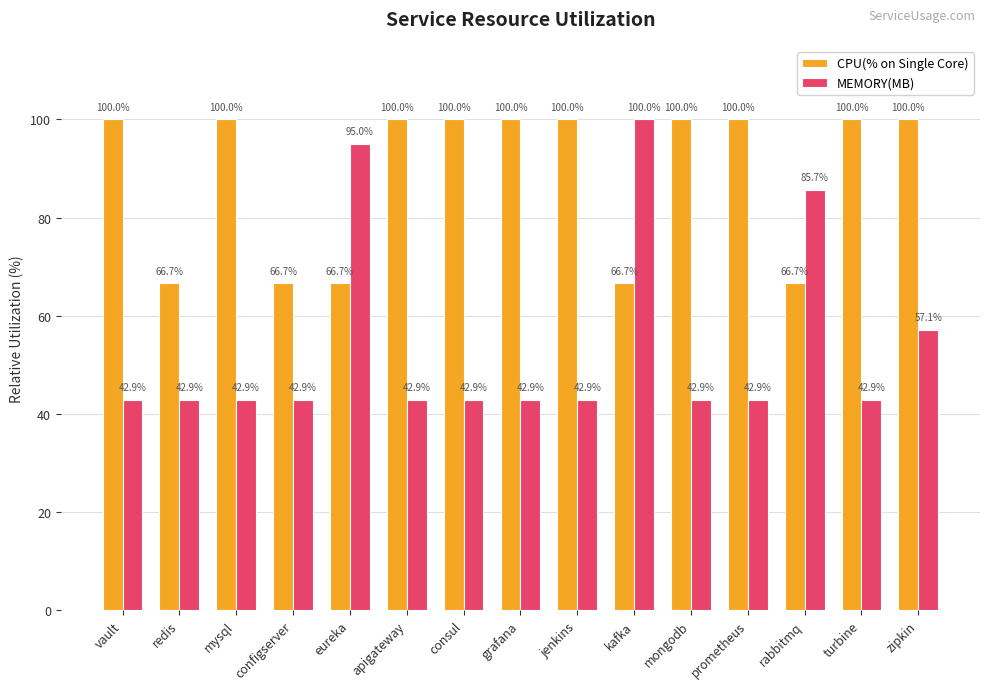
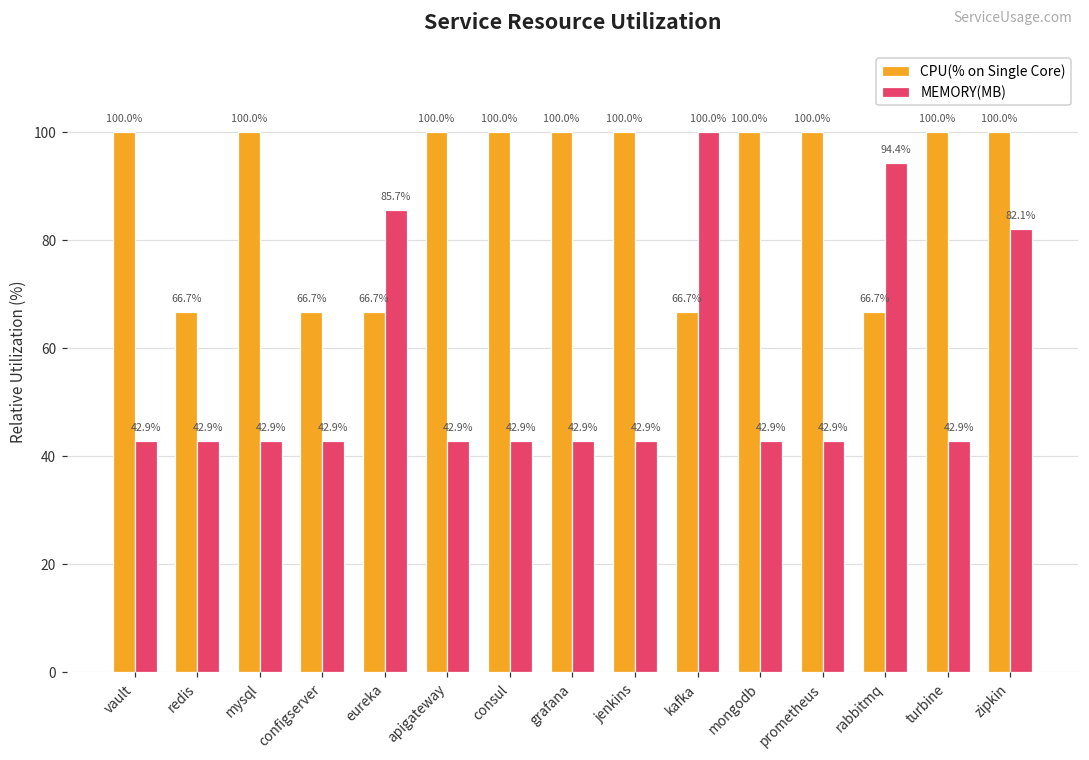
  {
    "CPU(% on Single Core)": {
      "vault": "100.0%",
      "redis": "66.7%",
      "mysql": "100.0%",
      "configserver": "66.7%",
      "eureka": "66.7%",
      "apigateway": "100.0%",
      "consul": "100.0%",
      "grafana": "100.0%",
      "jenkins": "100.0%",
      "kafka": "66.7%",
      "mongodb": "100.0%",
      "prometheus": "100.0%",
      "rabbitmq": "66.7%",
      "turbine": "100.0%",
      "zipkin": "100.0%"
    },
    "MEMORY(MB)": {
      "vault": "42.9%",
      "redis": "42.9%",
      "mysql": "42.9%",
      "configserver": "42.9%",
-     "eureka": "95.0%",
+     "eureka": "85.7%",
      "apigateway": "42.9%",
      "consul": "42.9%",
      "grafana": "42.9%",
      "jenkins": "42.9%",
      "kafka": "100.0%",
      "mongodb": "42.9%",
      "prometheus": "42.9%",
-     "rabbitmq": "85.7%",
+     "rabbitmq": "94.4%",
      "turbine": "42.9%",
-     "zipkin": "57.1%"
+     "zipkin": "82.1%"
    }
  }
